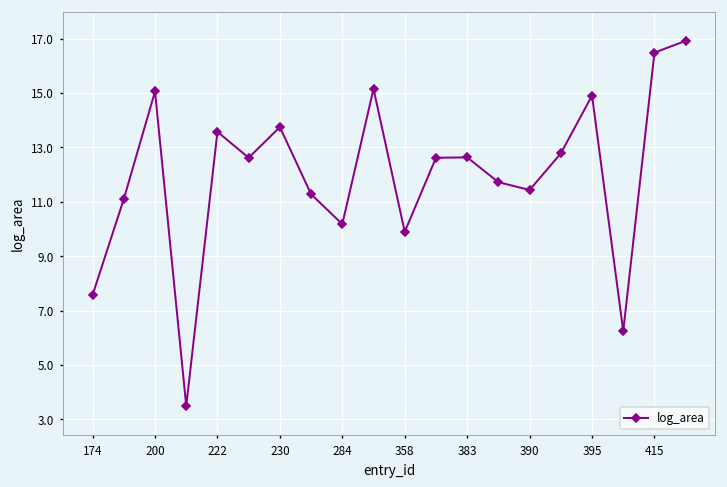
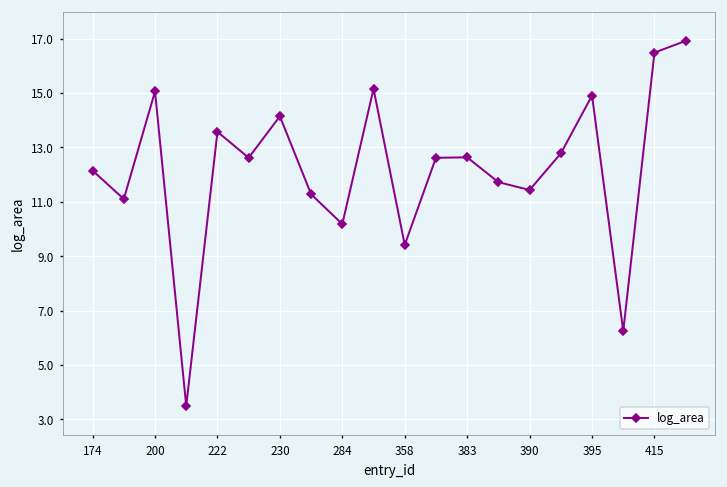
  {
-   "174": 7.6,
+   "174": 12.1,
    "200": 15.1,
    "222": 13.6,
-   "230": 13.7,
+   "230": 14.1,
    "284": 10.2,
-   "358": 9.9,
+   "358": 9.4,
    "383": 12.6,
    "390": 11.4,
    "395": 14.9,
    "415": 16.5
  }
